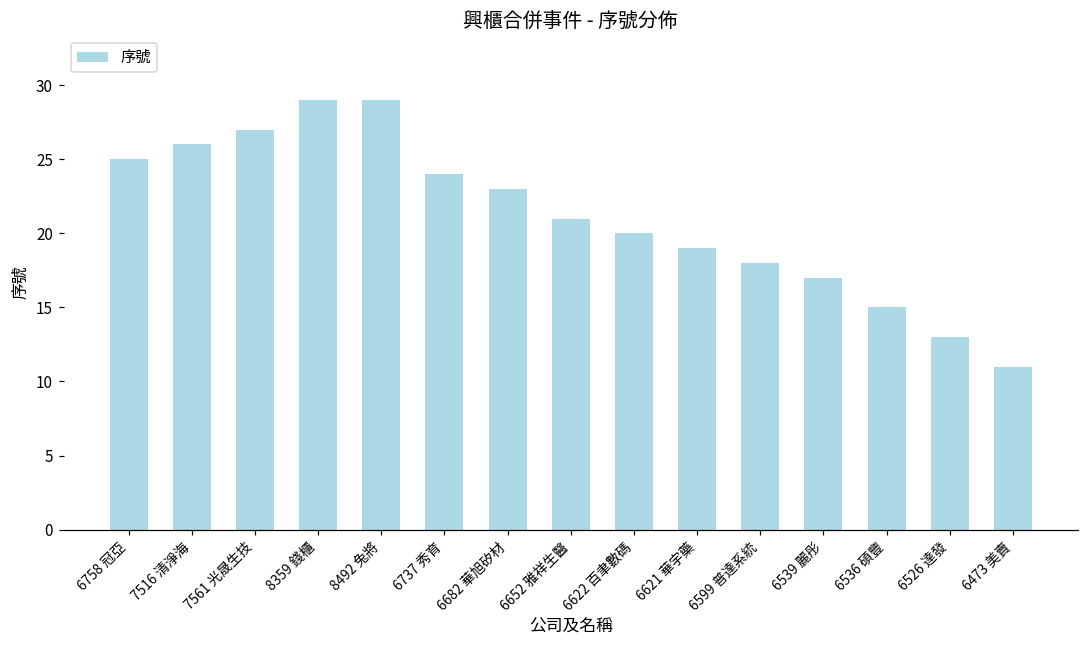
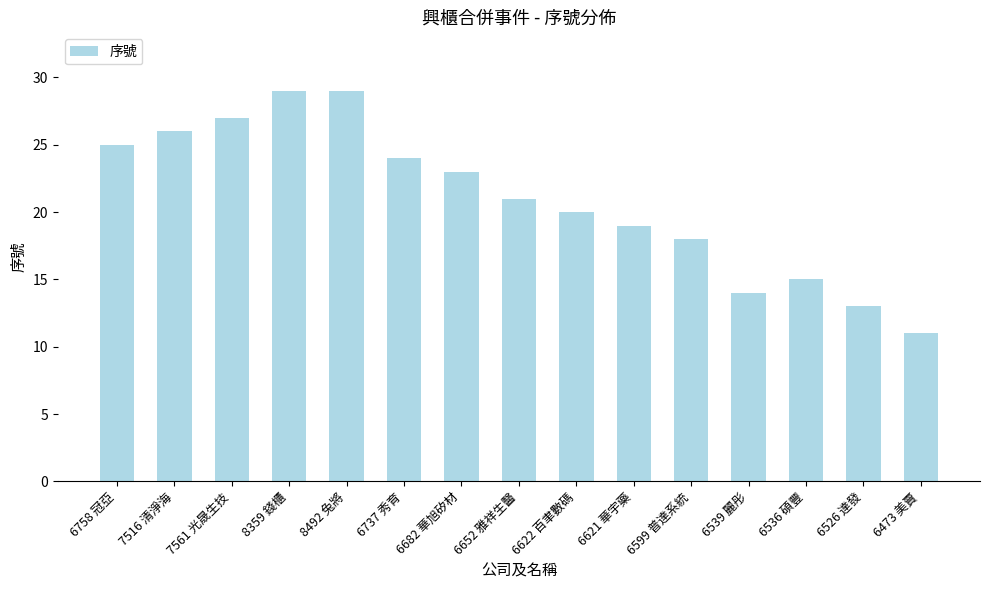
  {
    "6758 冠亞": 25,
    "7516 清淨海": 26,
    "7561 光晟生技": 27,
    "8359 錢櫃": 29,
    "8492 兔將": 29,
    "6737 秀育": 24,
    "6682 華旭矽材": 23,
    "6652 雅祥生醫": 21,
    "6622 百聿數碼": 20,
    "6621 華宇藥": 19,
    "6599 普達系統": 18,
-   "6539 麗彤": 17,
+   "6539 麗彤": 14,
    "6536 碩豐": 15,
    "6526 達發": 13,
    "6473 美賣": 11
  }
